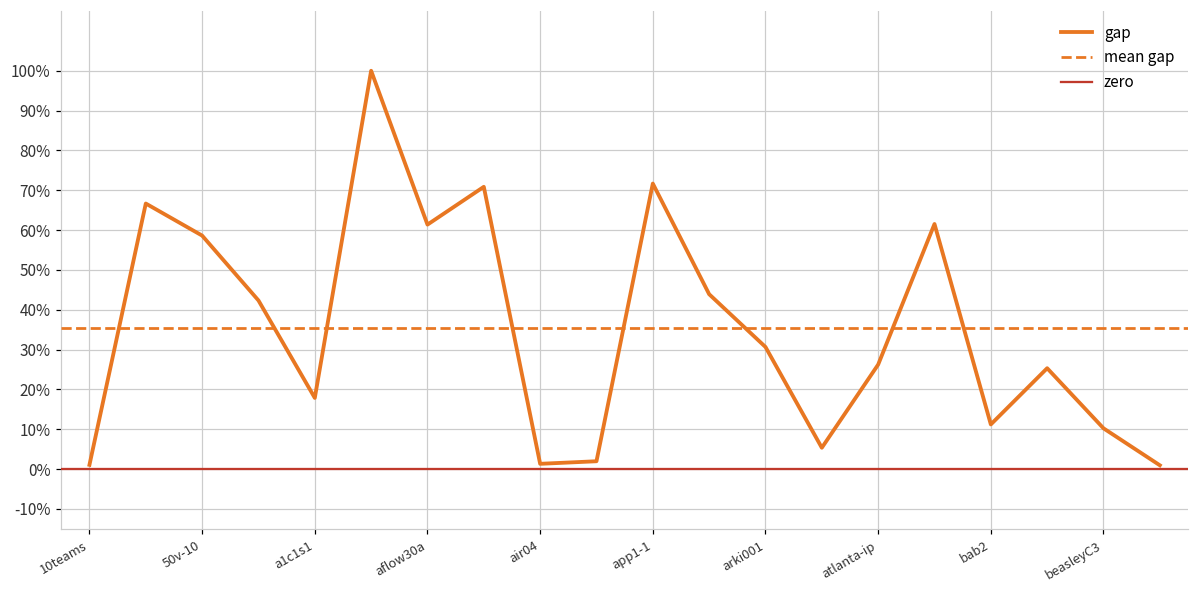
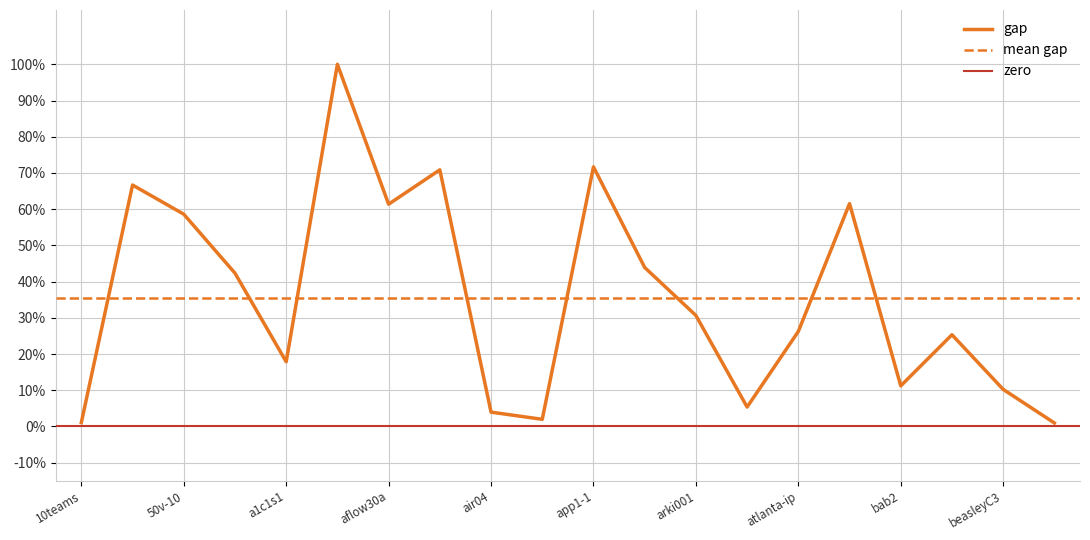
  {
    "10teams": "1%",
    "50v-10": "59%",
    "a1c1s1": "18%",
    "aflow30a": "61%",
-   "air04": "1%",
+   "air04": "4%",
    "app1-1": "72%",
    "arki001": "31%",
    "atlanta-ip": "26%",
    "bab2": "11%",
    "beasleyC3": "10%"
  }
